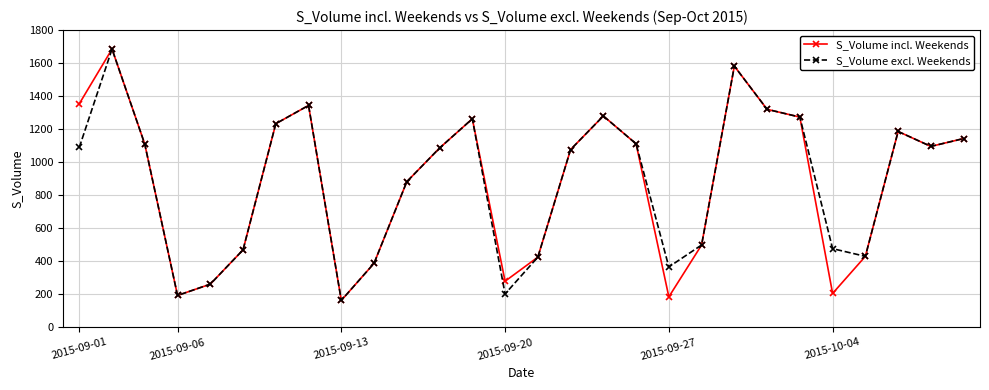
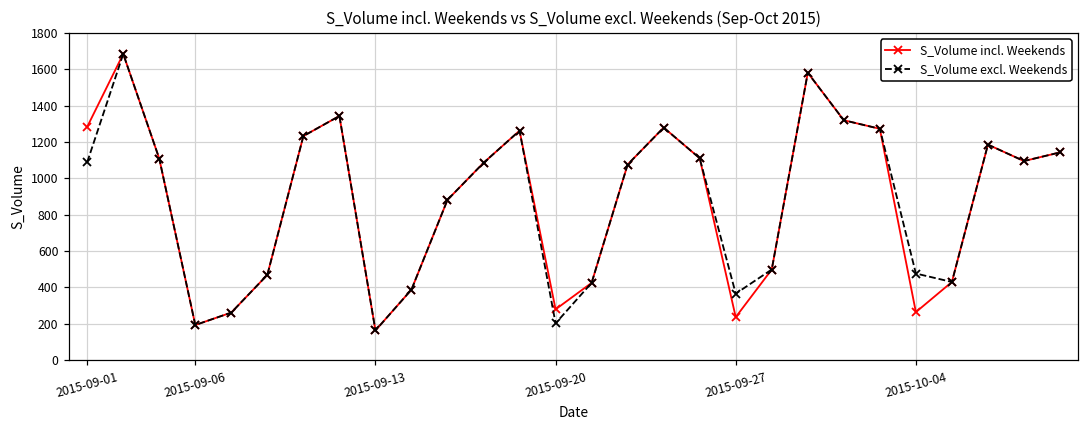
  {
    "S_Volume incl. Weekends": {
-     "2015-09-01": 1350,
+     "2015-09-01": 1280,
      "2015-09-20": 280,
-     "2015-09-27": 180,
-     "2015-10-04": 200
+     "2015-09-27": 240,
+     "2015-10-04": 260
    },
    "S_Volume excl. Weekends": {
      "2015-09-01": 1090,
      "2015-09-20": 200,
      "2015-09-27": 370,
      "2015-10-04": 480
    }
  }
